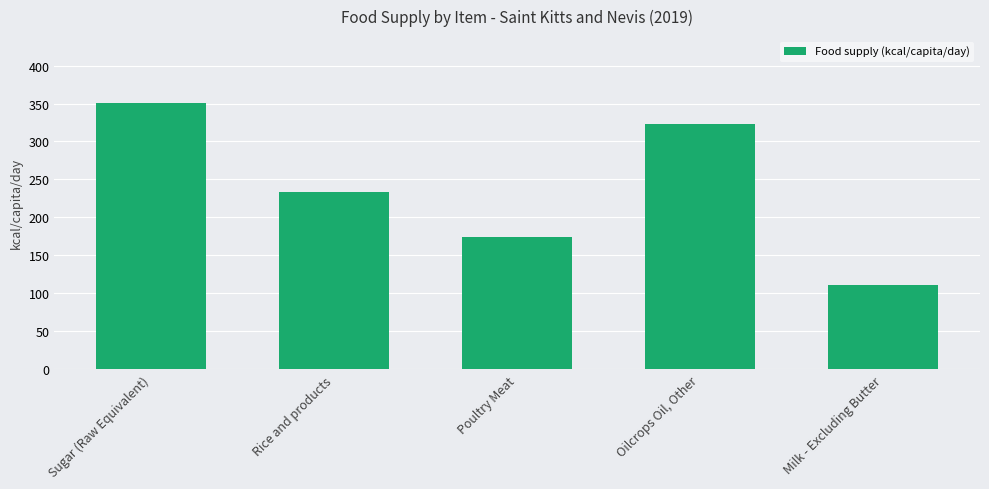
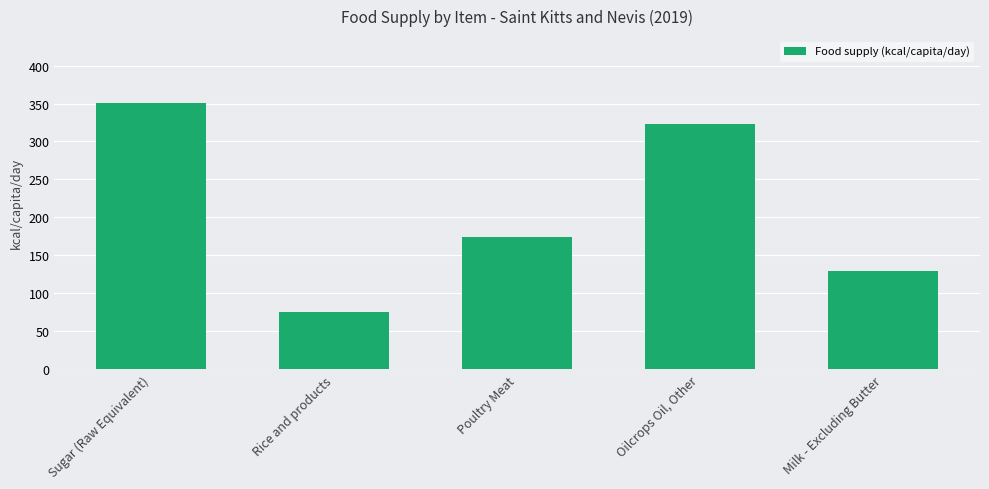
  {
    "Sugar (Raw Equivalent)": 350,
-   "Rice and products": 230,
+   "Rice and products": 80,
    "Poultry Meat": 170,
    "Oilcrops Oil, Other": 320,
-   "Milk - Excluding Butter": 110
+   "Milk - Excluding Butter": 130
  }
